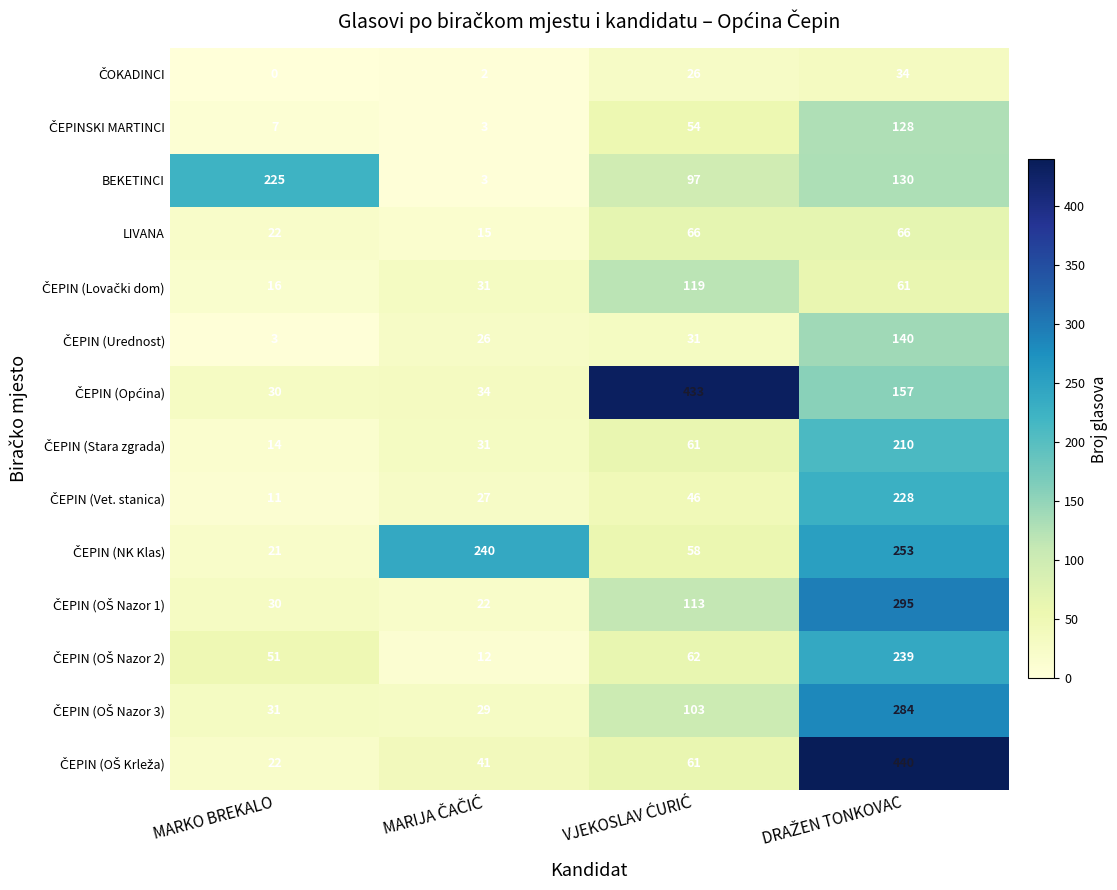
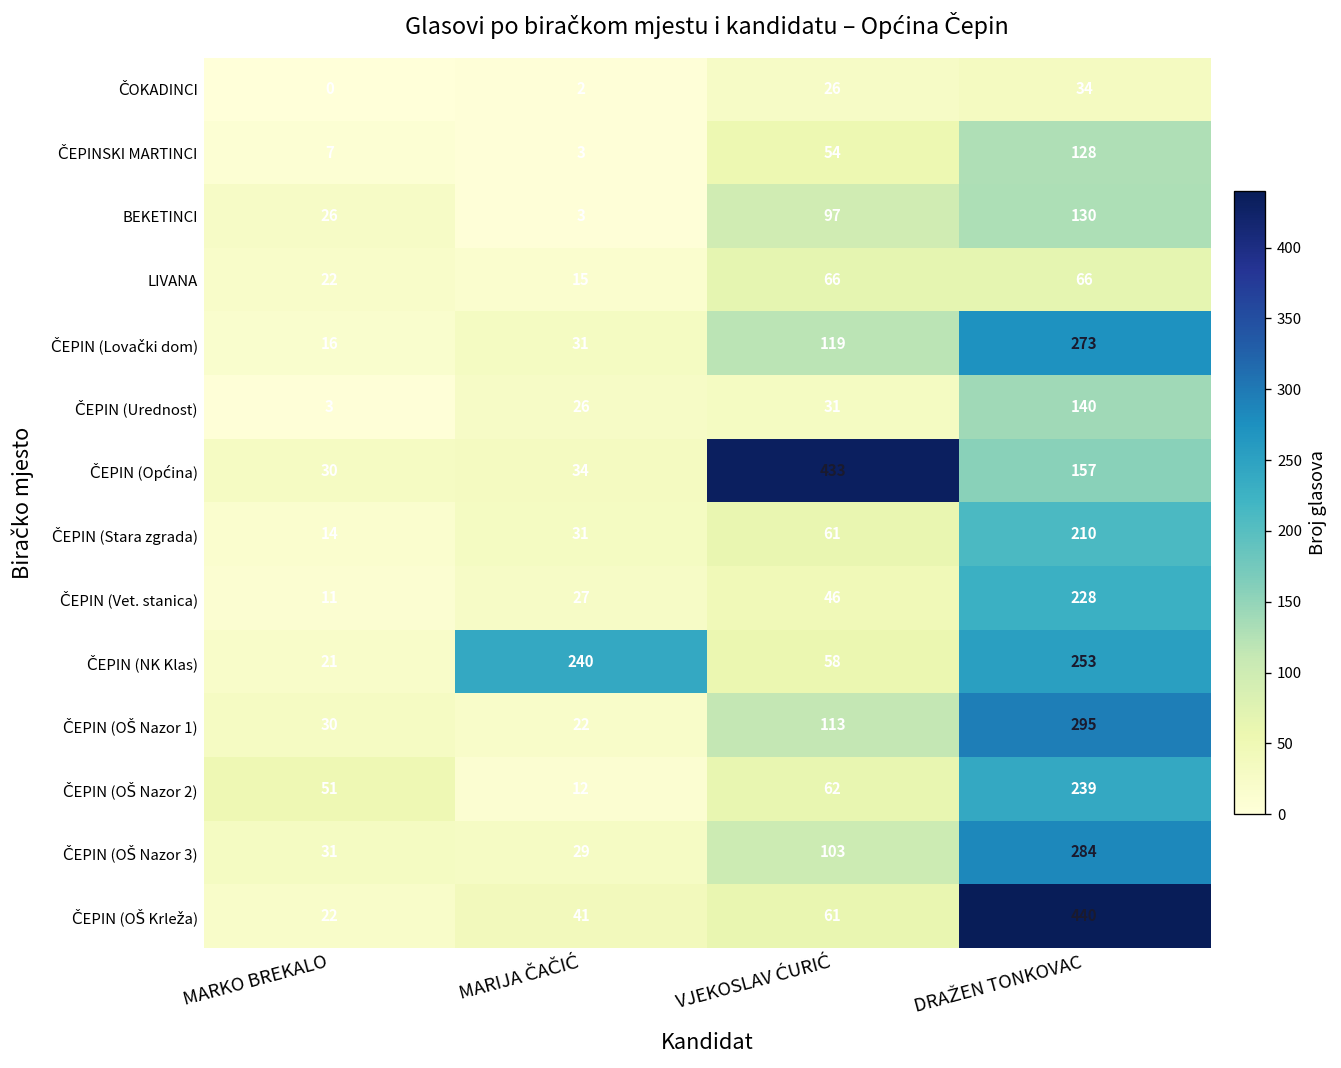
  {
    "ČOKADINCI": {
      "VJEKOSLAV ĆURIĆ": 26,
      "DRAŽEN TONKOVAC": 34
    },
    "ČEPINSKI MARTINCI": {
      "VJEKOSLAV ĆURIĆ": 54,
      "DRAŽEN TONKOVAC": 128
    },
    "BEKETINCI": {
-     "MARKO BREKALO": 225,
+     "MARKO BREKALO": 26,
      "VJEKOSLAV ĆURIĆ": 97,
      "DRAŽEN TONKOVAC": 130
    },
    "LIVANA": {
      "MARKO BREKALO": 22,
      "MARIJA ČAČIĆ": 15,
      "VJEKOSLAV ĆURIĆ": 66,
      "DRAŽEN TONKOVAC": 66
    },
    "ČEPIN (Lovački dom)": {
      "MARKO BREKALO": 16,
      "MARIJA ČAČIĆ": 31,
      "VJEKOSLAV ĆURIĆ": 119,
-     "DRAŽEN TONKOVAC": 61
+     "DRAŽEN TONKOVAC": 273
    },
    "ČEPIN (Urednost)": {
      "MARIJA ČAČIĆ": 26,
      "VJEKOSLAV ĆURIĆ": 31,
      "DRAŽEN TONKOVAC": 140
    },
    "ČEPIN (Općina)": {
      "MARKO BREKALO": 30,
      "MARIJA ČAČIĆ": 34,
      "VJEKOSLAV ĆURIĆ": 433,
      "DRAŽEN TONKOVAC": 157
    },
    "ČEPIN (Stara zgrada)": {
      "MARKO BREKALO": 14,
      "MARIJA ČAČIĆ": 31,
      "VJEKOSLAV ĆURIĆ": 61,
      "DRAŽEN TONKOVAC": 210
    },
    "ČEPIN (Vet. stanica)": {
      "MARIJA ČAČIĆ": 27,
      "VJEKOSLAV ĆURIĆ": 46,
      "DRAŽEN TONKOVAC": 228
    },
    "ČEPIN (NK Klas)": {
      "MARKO BREKALO": 21,
      "MARIJA ČAČIĆ": 240,
      "VJEKOSLAV ĆURIĆ": 58,
      "DRAŽEN TONKOVAC": 253
    },
    "ČEPIN (OŠ Nazor 1)": {
      "MARKO BREKALO": 30,
      "MARIJA ČAČIĆ": 22,
      "VJEKOSLAV ĆURIĆ": 113,
      "DRAŽEN TONKOVAC": 295
    },
    "ČEPIN (OŠ Nazor 2)": {
      "MARKO BREKALO": 51,
      "VJEKOSLAV ĆURIĆ": 62,
      "DRAŽEN TONKOVAC": 239
    },
    "ČEPIN (OŠ Nazor 3)": {
      "MARKO BREKALO": 31,
      "MARIJA ČAČIĆ": 29,
      "VJEKOSLAV ĆURIĆ": 103,
      "DRAŽEN TONKOVAC": 284
    },
    "ČEPIN (OŠ Krleža)": {
      "MARKO BREKALO": 22,
      "MARIJA ČAČIĆ": 41,
      "VJEKOSLAV ĆURIĆ": 61
    }
  }
